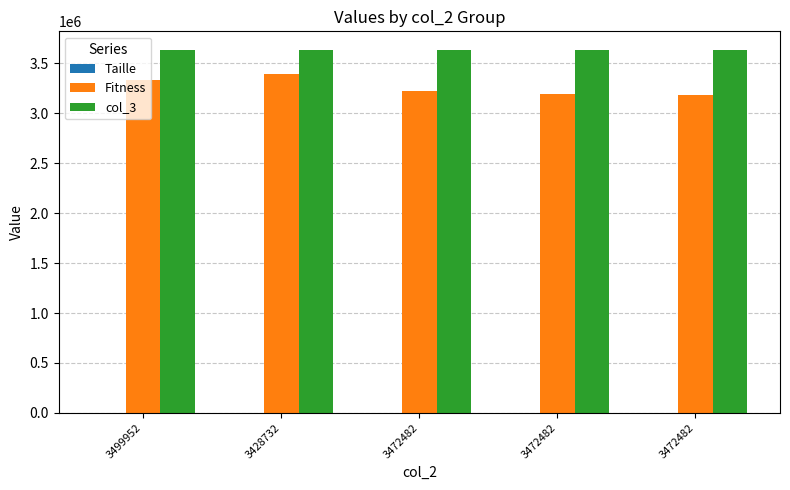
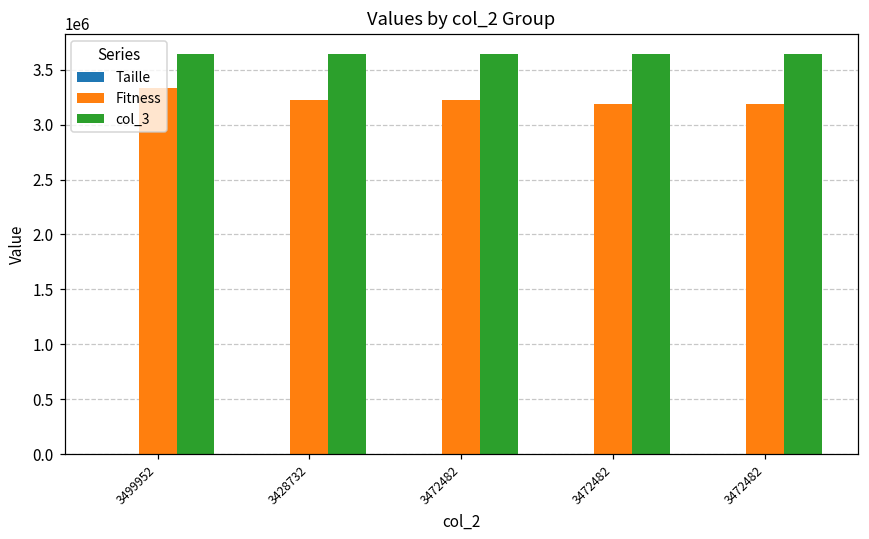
  {
    "Taille": {
      "3499952": 0
    },
    "Fitness": {
-     "3428732": 3400000
+     "3428732": 3200000
    },
    "col_3": {
      "3499952": 3600000,
      "3428732": 3600000
    }
  }
